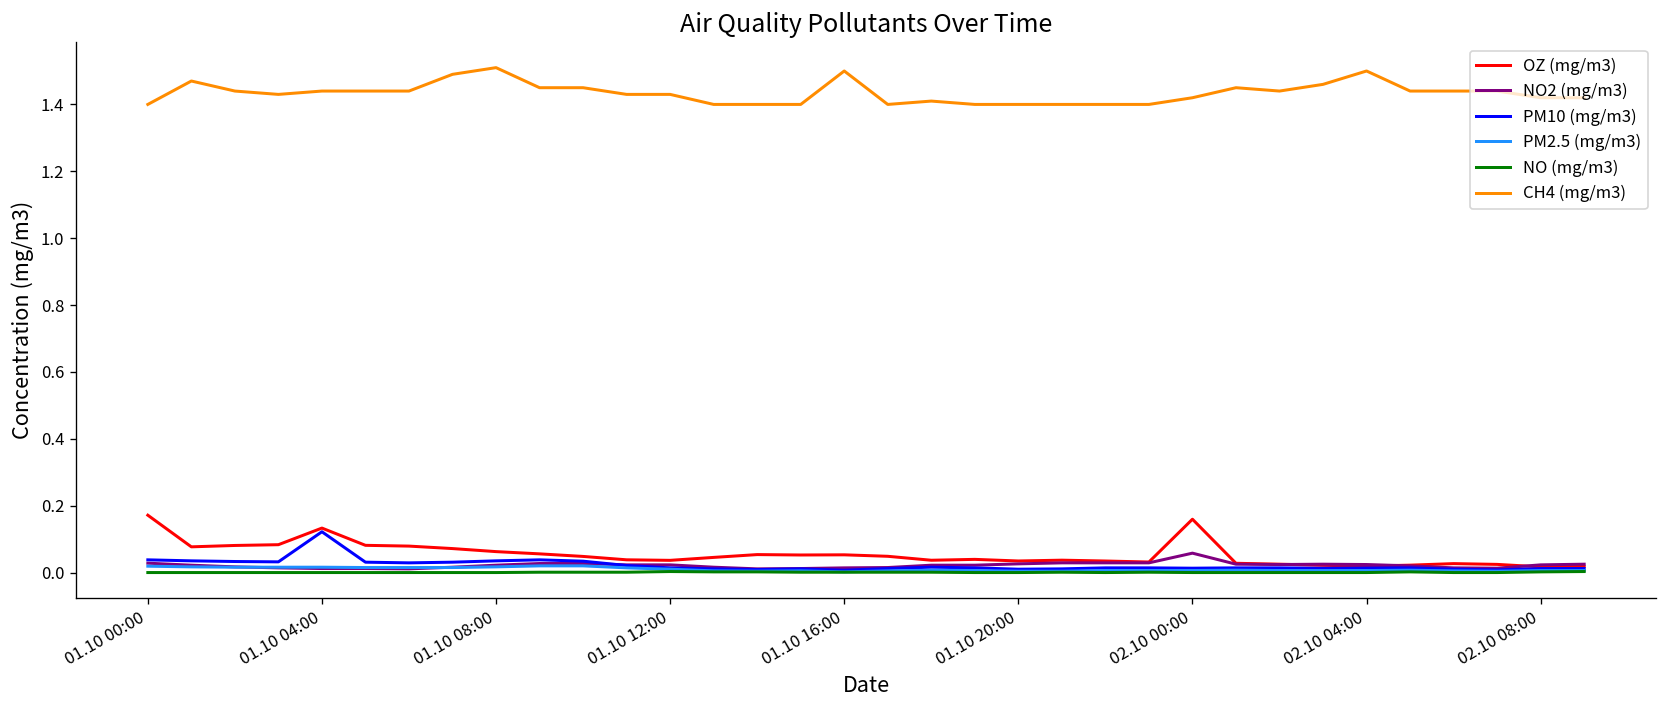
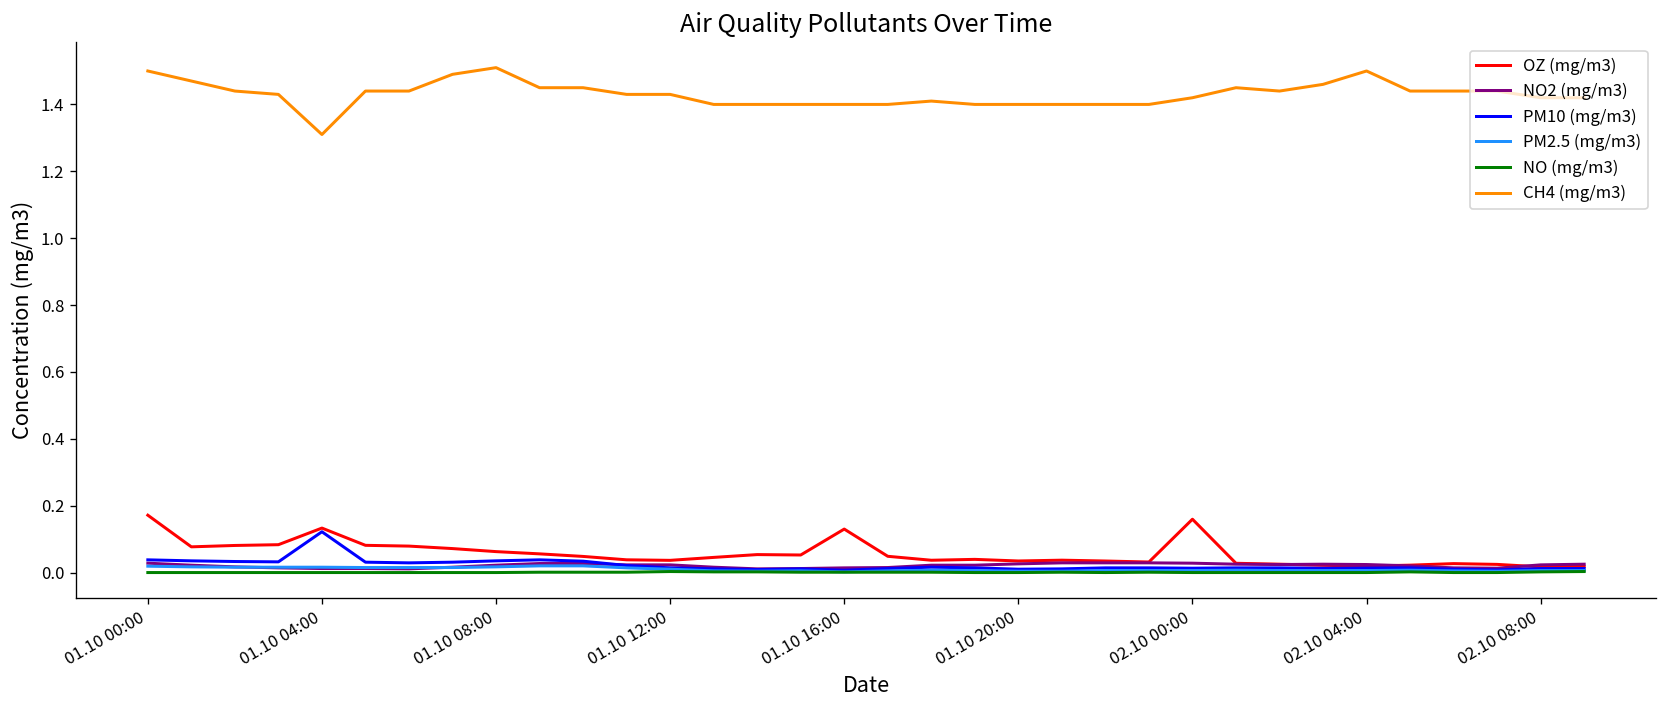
  {
    "OZ (mg/m3)": {
      "01.10 00:00": 0.17,
      "01.10 04:00": 0.13,
      "01.10 08:00": 0.06,
      "01.10 12:00": 0.04,
-     "01.10 16:00": 0.05,
+     "01.10 16:00": 0.13,
      "02.10 00:00": 0.16
    },
    "NO2 (mg/m3)": {
-     "02.10 00:00": 0.06
+     "02.10 00:00": 0.03
    },
    "PM10 (mg/m3)": {
      "01.10 00:00": 0.04,
      "01.10 04:00": 0.12,
      "01.10 08:00": 0.04
    },
    "NO (mg/m3)": {
      "01.10 00:00": 0.00,
      "01.10 04:00": 0.00,
      "01.10 08:00": 0.00
    },
    "CH4 (mg/m3)": {
-     "01.10 00:00": 1.4,
-     "01.10 04:00": 1.44,
+     "01.10 00:00": 1.5,
+     "01.10 04:00": 1.31,
      "01.10 08:00": 1.51,
      "01.10 12:00": 1.43,
-     "01.10 16:00": 1.5,
+     "01.10 16:00": 1.4,
      "01.10 20:00": 1.40,
      "02.10 00:00": 1.42,
      "02.10 04:00": 1.50
    }
  }
